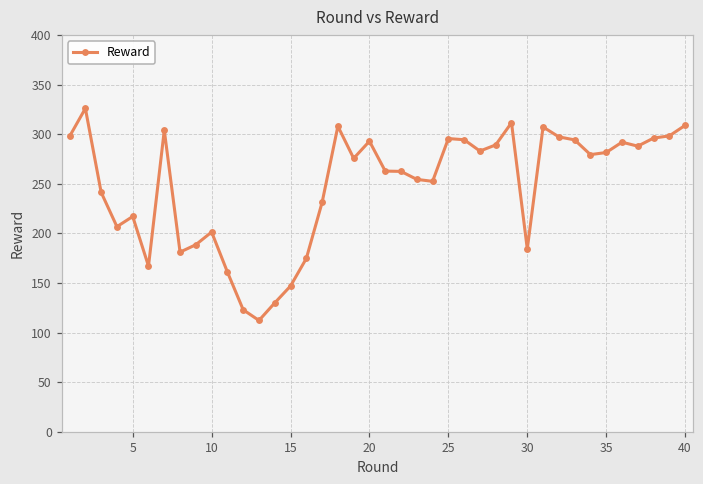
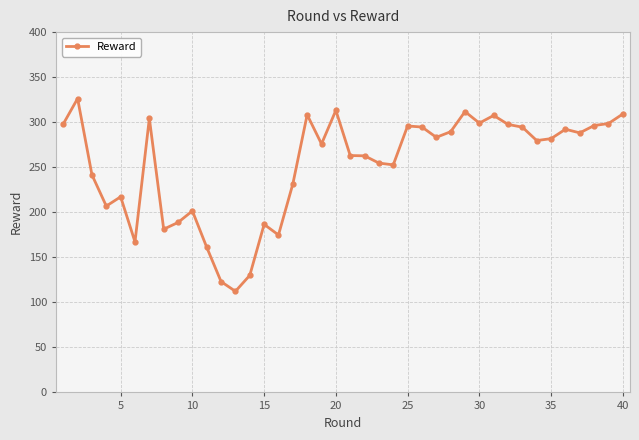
  {
    "5": 220,
    "10": 200,
-   "15": 150,
-   "20": 290,
+   "15": 190,
+   "20": 310,
    "25": 300,
-   "30": 180,
+   "30": 300,
    "35": 280,
    "40": 310
  }
